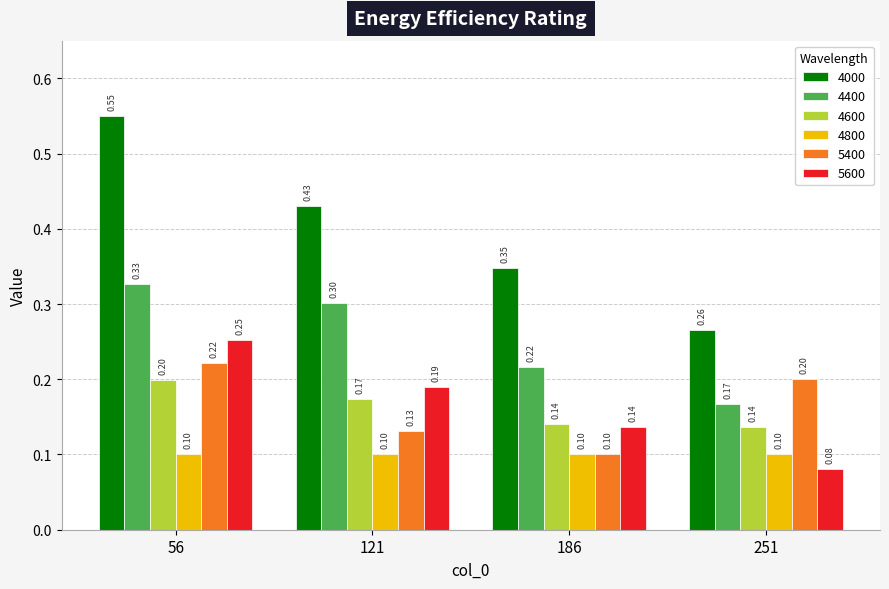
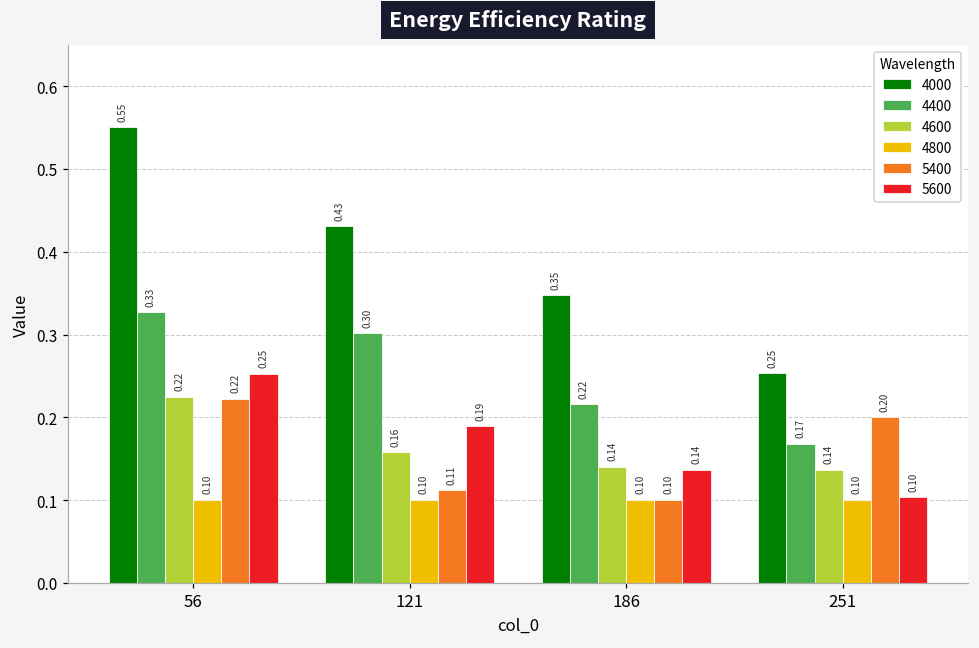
  {
    "4000": {
      "56": 0.55,
      "121": 0.43,
      "186": 0.35,
-     "251": 0.26
+     "251": 0.25
    },
    "4400": {
      "56": 0.33,
      "121": 0.30,
      "186": 0.22,
      "251": 0.17
    },
    "4600": {
-     "56": 0.20,
-     "121": 0.17,
+     "56": 0.22,
+     "121": 0.16,
      "186": 0.14,
      "251": 0.14
    },
    "4800": {
      "56": 0.10,
      "121": 0.10,
      "186": 0.10,
      "251": 0.10
    },
    "5400": {
      "56": 0.22,
-     "121": 0.13,
+     "121": 0.11,
      "186": 0.10,
      "251": 0.20
    },
    "5600": {
      "56": 0.25,
      "121": 0.19,
      "186": 0.14,
-     "251": 0.08
+     "251": 0.10
    }
  }
